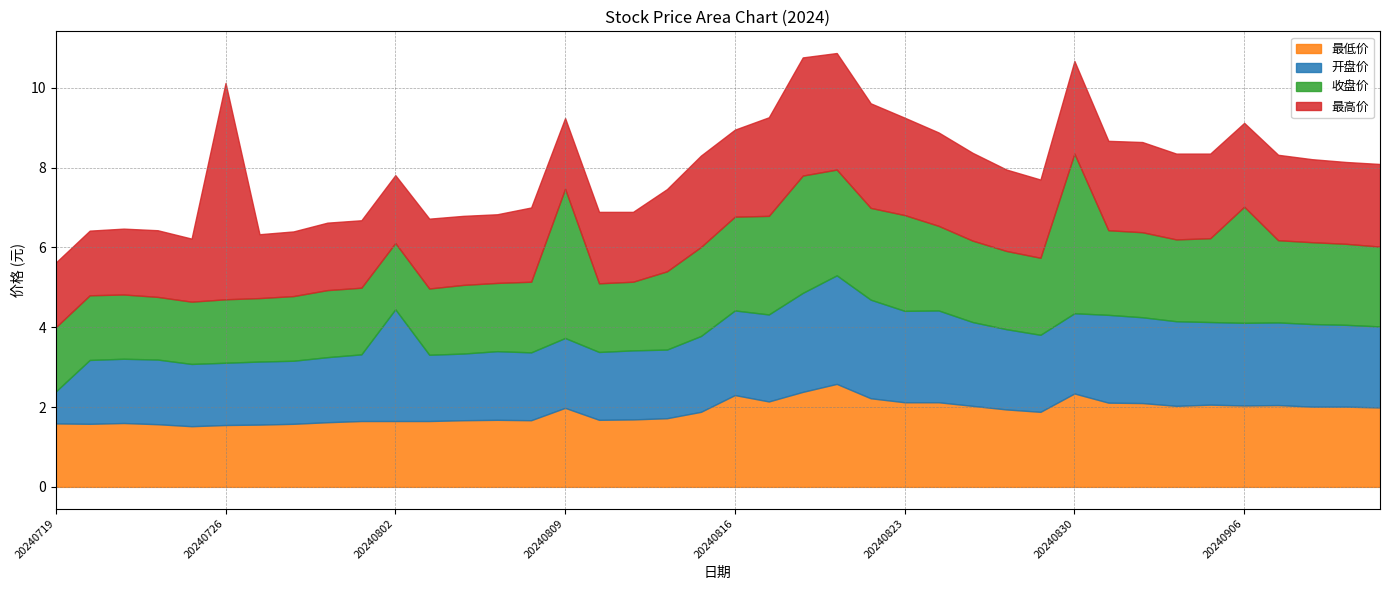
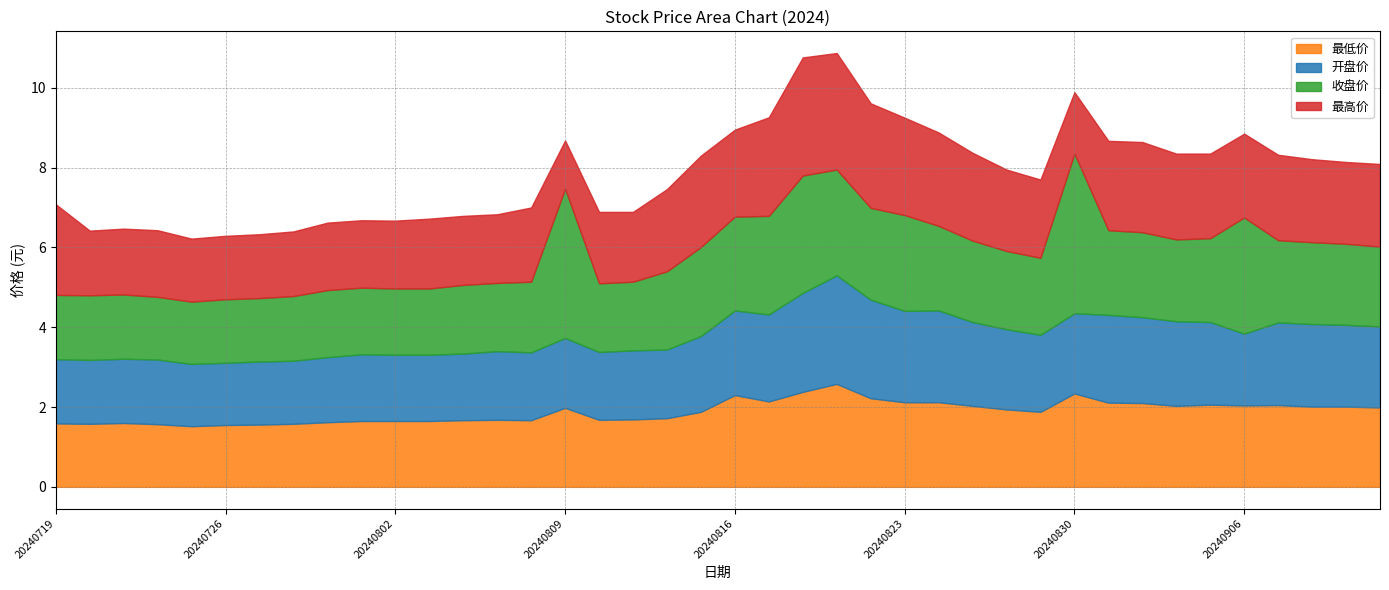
  {
    "最低价": {
      "20240719": 1.6,
      "20240726": 1.6,
      "20240802": 1.7,
      "20240809": 2.0,
      "20240816": 2.3,
      "20240823": 2.1,
      "20240830": 2.3,
      "20240906": 2.0
    },
    "开盘价": {
-     "20240719": 0.8,
+     "20240719": 1.6,
      "20240726": 1.6,
-     "20240802": 2.8,
+     "20240802": 1.7,
      "20240809": 1.8,
      "20240816": 2.1,
      "20240823": 2.3,
      "20240830": 2.0,
-     "20240906": 2.1
+     "20240906": 1.8
    },
    "收盘价": {
      "20240719": 1.6,
      "20240726": 1.6,
      "20240802": 1.7,
      "20240809": 3.7,
      "20240816": 2.3,
      "20240823": 2.4,
      "20240830": 4.0,
      "20240906": 2.9
    },
    "最高价": {
-     "20240719": 1.6,
-     "20240726": 5.4,
+     "20240719": 2.3,
+     "20240726": 1.6,
      "20240802": 1.7,
-     "20240809": 1.8,
+     "20240809": 1.2,
      "20240816": 2.2,
      "20240823": 2.4,
-     "20240830": 2.3,
+     "20240830": 1.5,
      "20240906": 2.1
    }
  }
